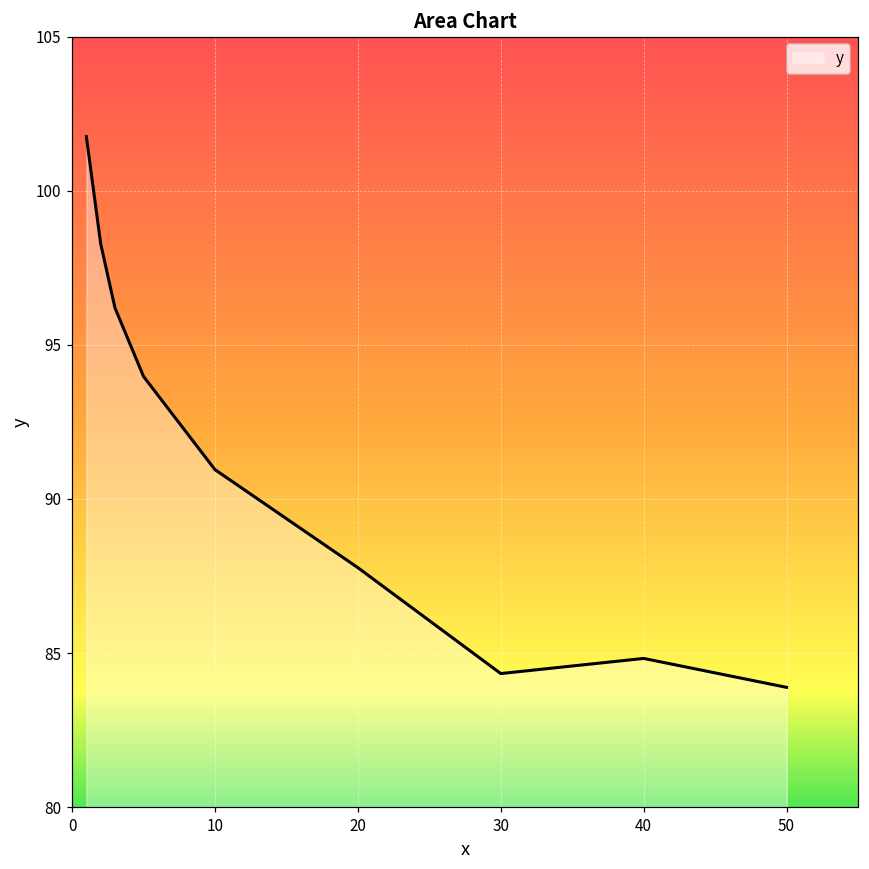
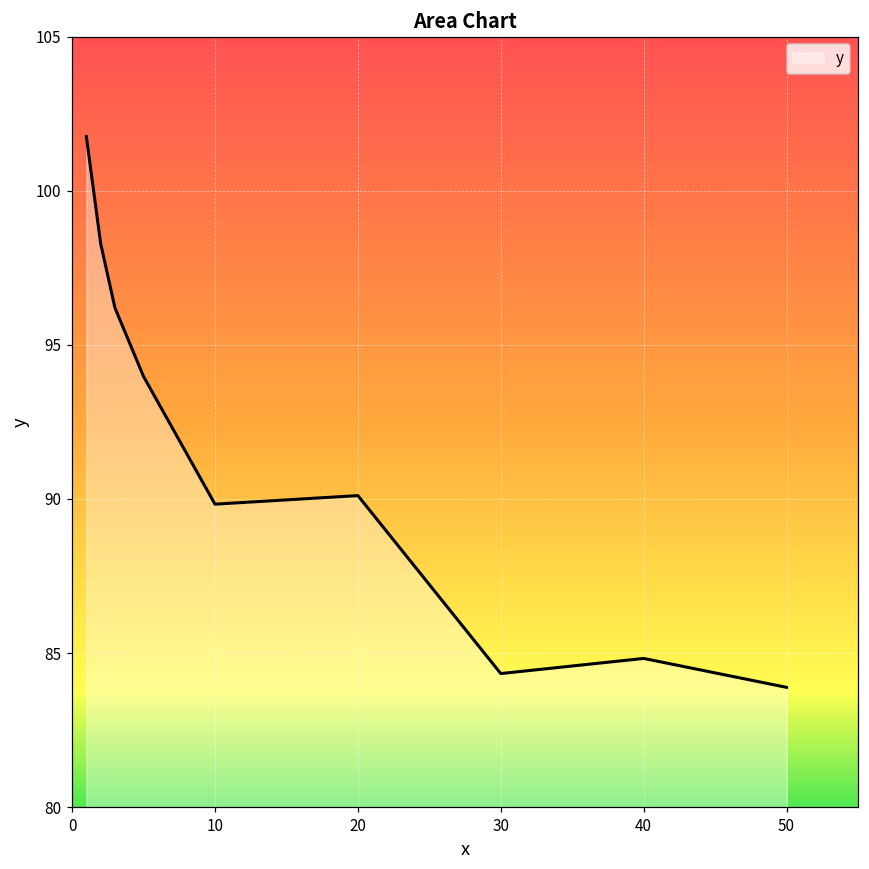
  {
-   "10": 91.0,
-   "20": 87.8,
+   "10": 89.8,
+   "20": 90.1,
    "30": 84.3,
    "40": 84.8,
    "50": 83.9
  }
